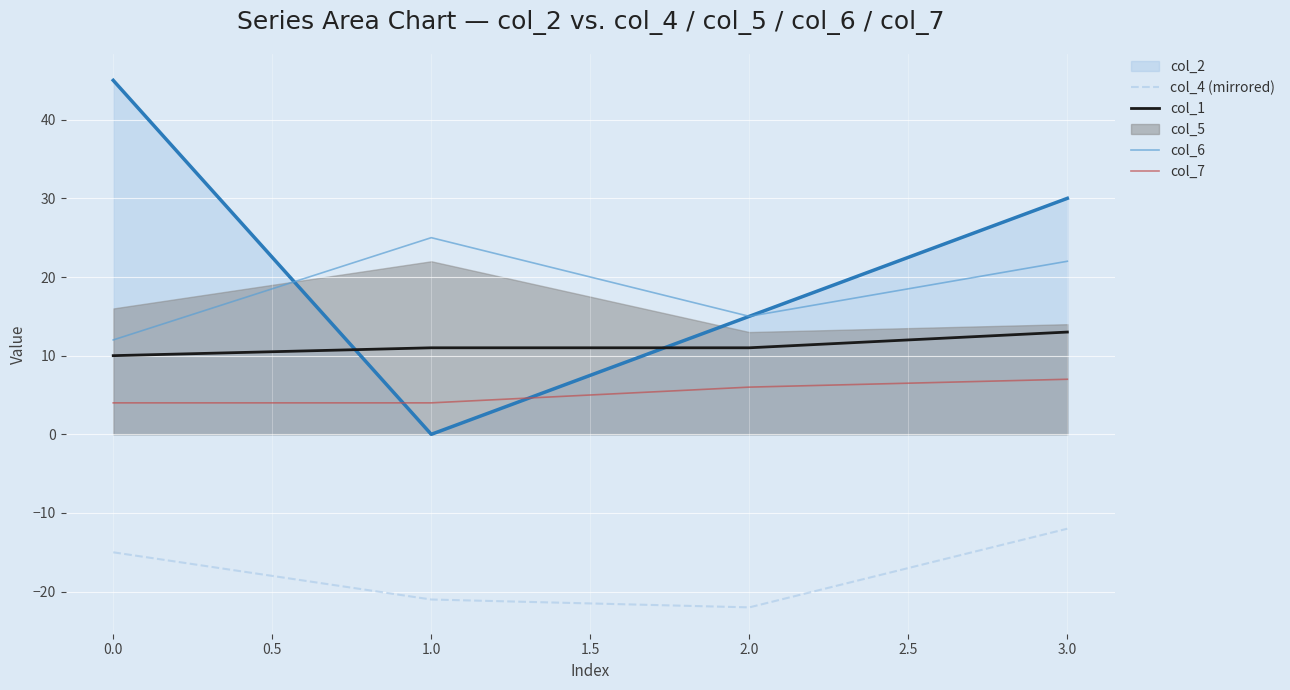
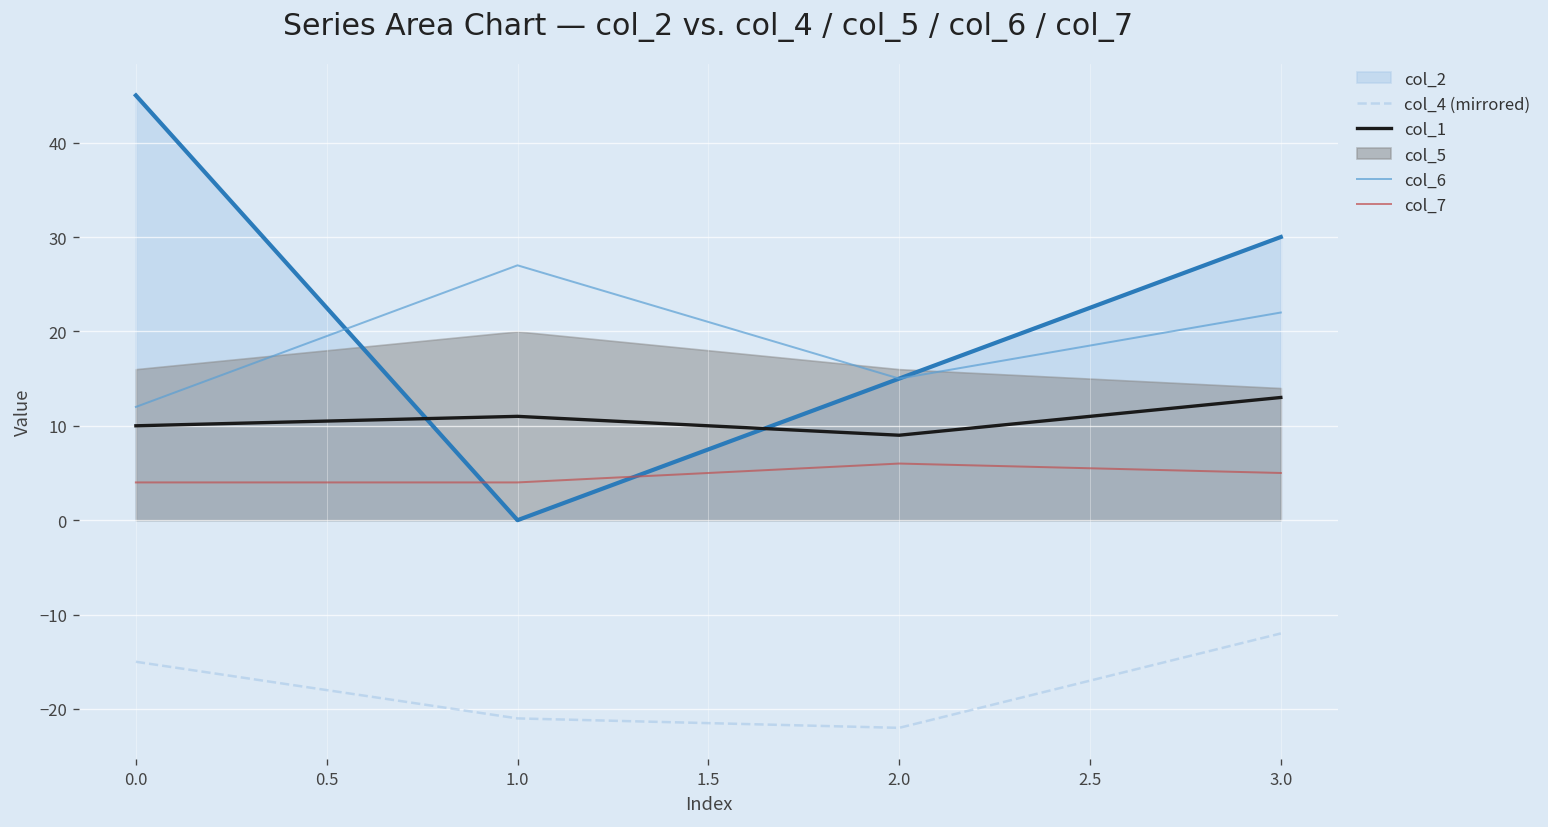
  {
    "col_5": {
      "0.0": 16,
-     "1.0": 22,
-     "2.0": 13,
+     "1.0": 20,
+     "2.0": 16,
      "3.0": 14
    },
    "col_1": {
      "0.0": 10,
      "1.0": 11,
-     "2.0": 11,
+     "2.0": 9,
      "3.0": 13
    },
    "col_6": {
      "0.0": 12,
-     "1.0": 25,
+     "1.0": 27,
      "3.0": 22
    },
    "col_7": {
      "0.0": 4,
      "1.0": 4,
      "2.0": 6,
-     "3.0": 7
+     "3.0": 5
    }
  }
